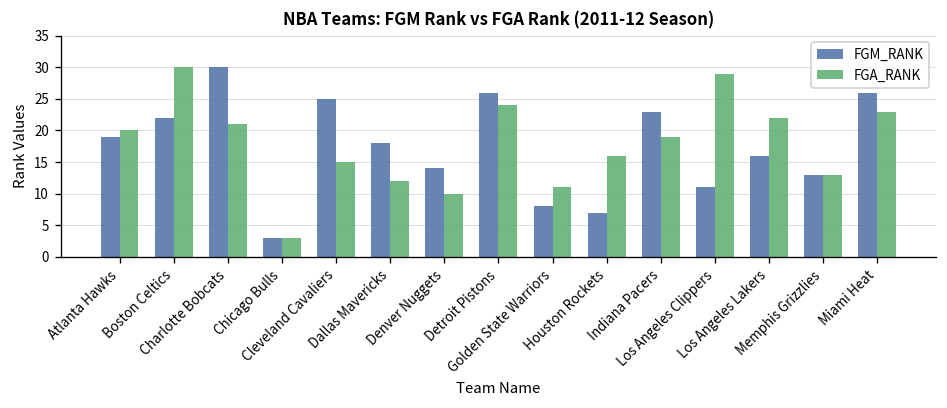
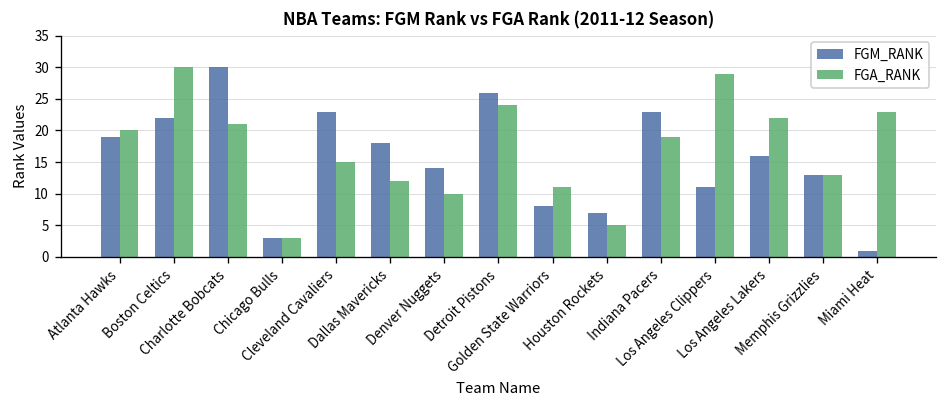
  {
    "FGM_RANK": {
      "Atlanta Hawks": 19,
      "Boston Celtics": 22,
      "Charlotte Bobcats": 30,
      "Chicago Bulls": 3,
-     "Cleveland Cavaliers": 25,
+     "Cleveland Cavaliers": 23,
      "Dallas Mavericks": 18,
      "Denver Nuggets": 14,
      "Detroit Pistons": 26,
      "Golden State Warriors": 8,
      "Houston Rockets": 7,
      "Indiana Pacers": 23,
      "Los Angeles Clippers": 11,
      "Los Angeles Lakers": 16,
      "Memphis Grizzlies": 13,
-     "Miami Heat": 26
+     "Miami Heat": 1
    },
    "FGA_RANK": {
      "Atlanta Hawks": 20,
      "Boston Celtics": 30,
      "Charlotte Bobcats": 21,
      "Chicago Bulls": 3,
      "Cleveland Cavaliers": 15,
      "Dallas Mavericks": 12,
      "Denver Nuggets": 10,
      "Detroit Pistons": 24,
      "Golden State Warriors": 11,
-     "Houston Rockets": 16,
+     "Houston Rockets": 5,
      "Indiana Pacers": 19,
      "Los Angeles Clippers": 29,
      "Los Angeles Lakers": 22,
      "Memphis Grizzlies": 13,
      "Miami Heat": 23
    }
  }
